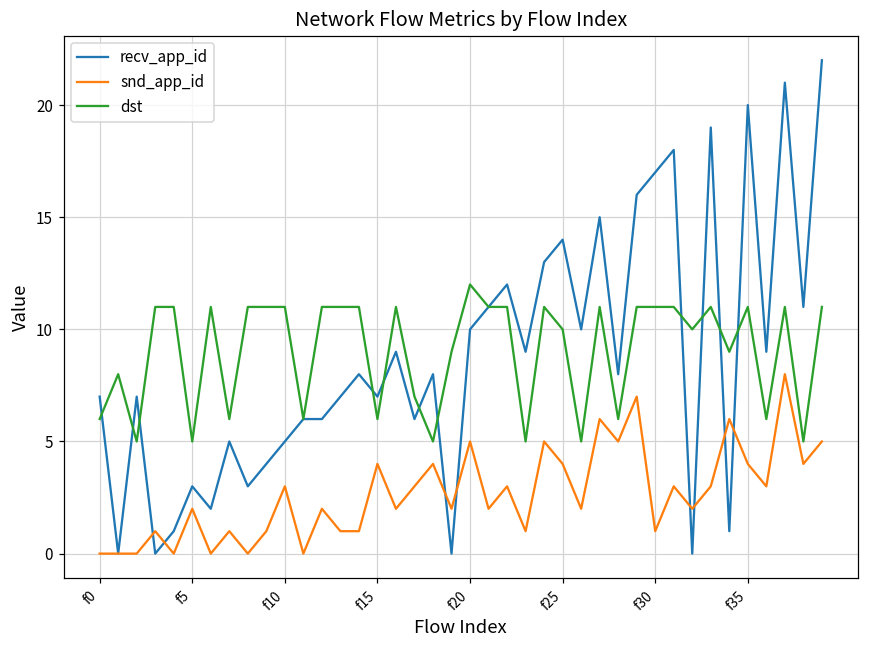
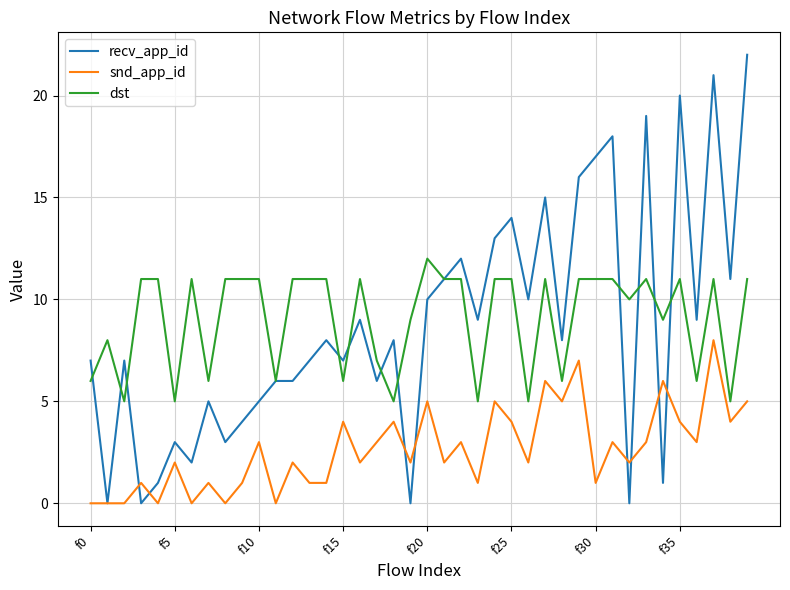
  {
    "recv_app_id": {
      "f0": 7,
      "f5": 3,
      "f10": 5,
      "f15": 7,
      "f20": 10,
      "f25": 14,
      "f30": 17,
      "f35": 20
    },
    "snd_app_id": {
      "f0": 0,
      "f5": 2,
      "f10": 3,
      "f15": 4,
      "f20": 5,
      "f25": 4,
      "f30": 1,
      "f35": 4
    },
    "dst": {
      "f0": 6,
      "f5": 5,
      "f10": 11,
      "f15": 6,
      "f20": 12,
-     "f25": 10,
+     "f25": 11,
      "f30": 11,
      "f35": 11
    }
  }
